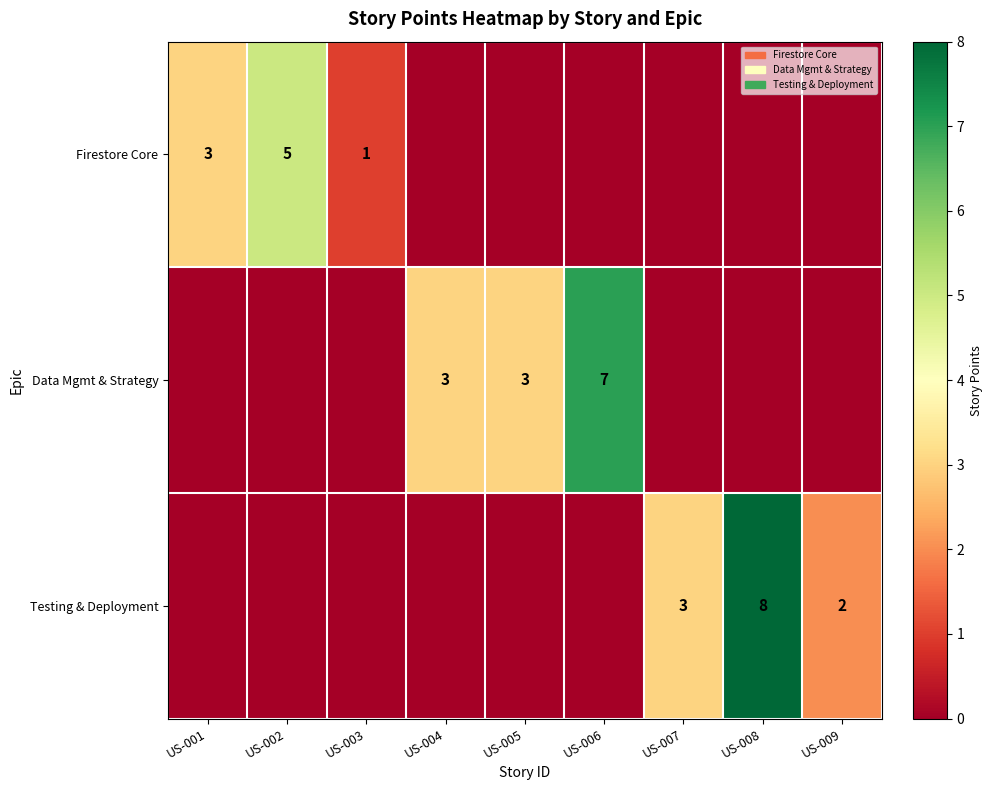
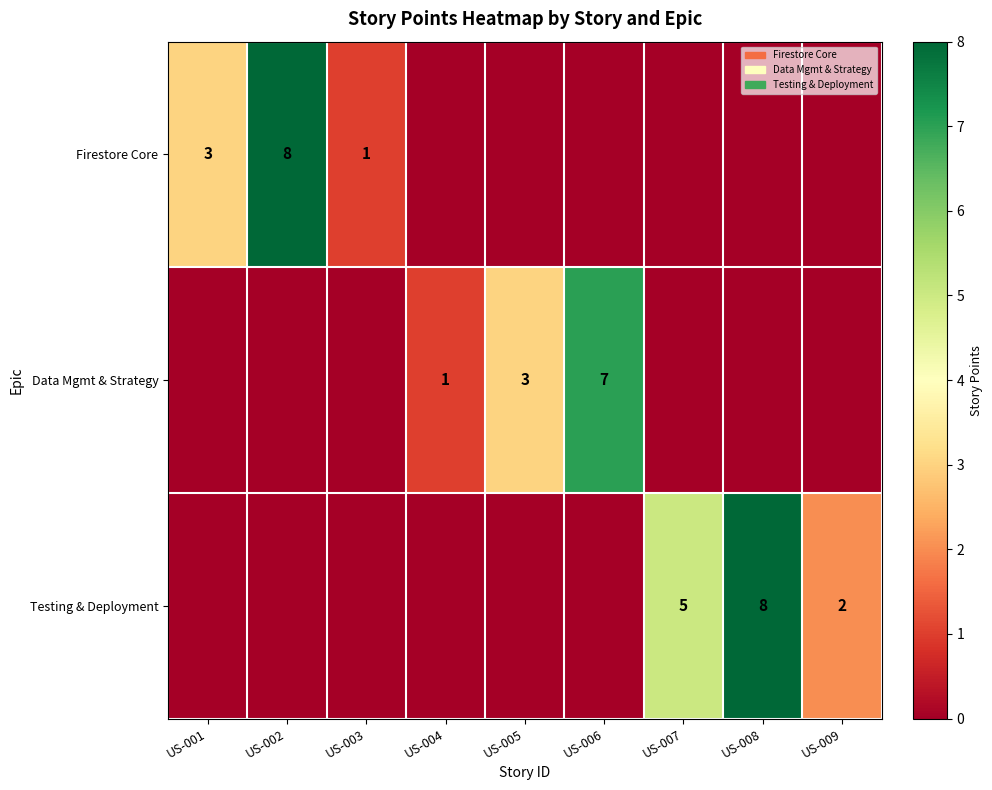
  {
    "Firestore Core": {
      "US-001": 3,
-     "US-002": 5,
+     "US-002": 8,
      "US-003": 1
    },
    "Data Mgmt & Strategy": {
-     "US-004": 3,
+     "US-004": 1,
      "US-005": 3,
      "US-006": 7
    },
    "Testing & Deployment": {
-     "US-007": 3,
+     "US-007": 5,
      "US-008": 8,
      "US-009": 2
    }
  }
